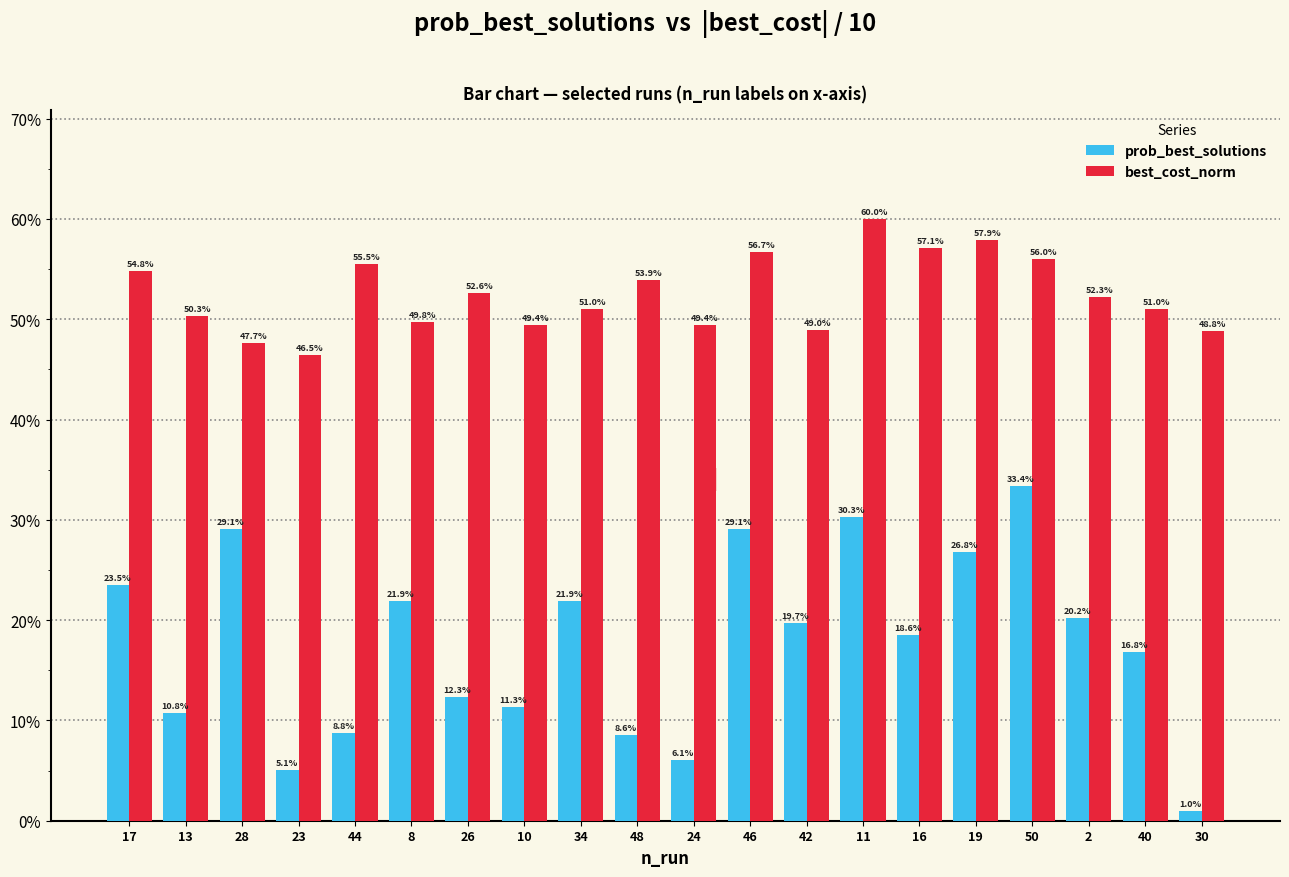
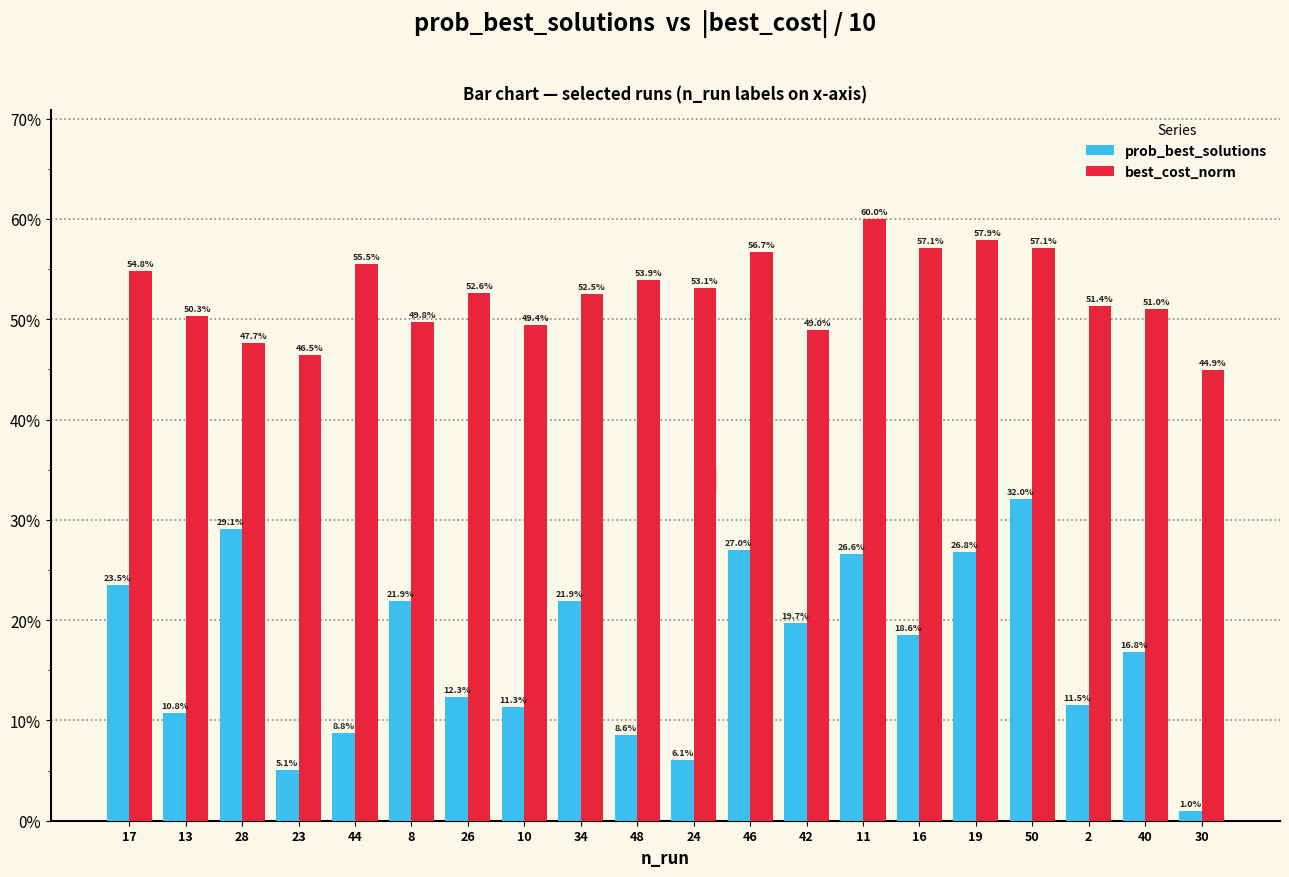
  {
    "prob_best_solutions": {
      "17": "23.5%",
      "13": "10.8%",
      "28": "29.1%",
      "23": "5.1%",
      "44": "8.8%",
      "8": "21.9%",
      "26": "12.3%",
      "10": "11.3%",
      "34": "21.9%",
      "48": "8.6%",
      "24": "6.1%",
-     "46": "29.1%",
+     "46": "27.0%",
      "42": "19.7%",
-     "11": "30.3%",
+     "11": "26.6%",
      "16": "18.6%",
      "19": "26.8%",
-     "50": "33.4%",
-     "2": "20.2%",
+     "50": "32.0%",
+     "2": "11.5%",
      "40": "16.8%",
      "30": "1.0%"
    },
    "best_cost_norm": {
      "17": "54.8%",
      "13": "50.3%",
      "28": "47.7%",
      "23": "46.5%",
      "44": "55.5%",
      "8": "49.8%",
      "26": "52.6%",
      "10": "49.4%",
-     "34": "51.0%",
+     "34": "52.5%",
      "48": "53.9%",
-     "24": "49.4%",
+     "24": "53.1%",
      "46": "56.7%",
      "42": "49.0%",
      "11": "60.0%",
      "16": "57.1%",
      "19": "57.9%",
-     "50": "56.0%",
-     "2": "52.3%",
+     "50": "57.1%",
+     "2": "51.4%",
      "40": "51.0%",
-     "30": "48.8%"
+     "30": "44.9%"
    }
  }
